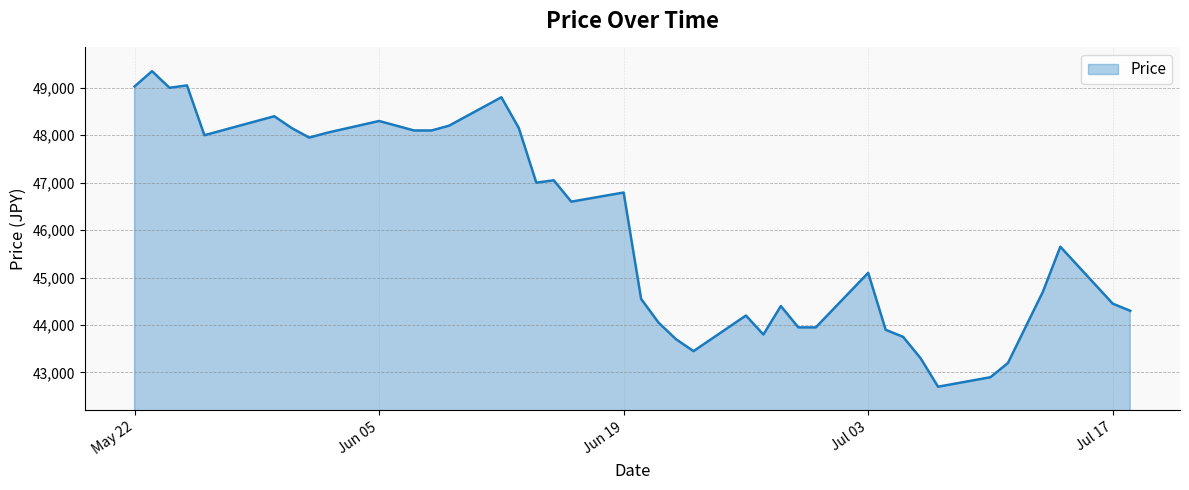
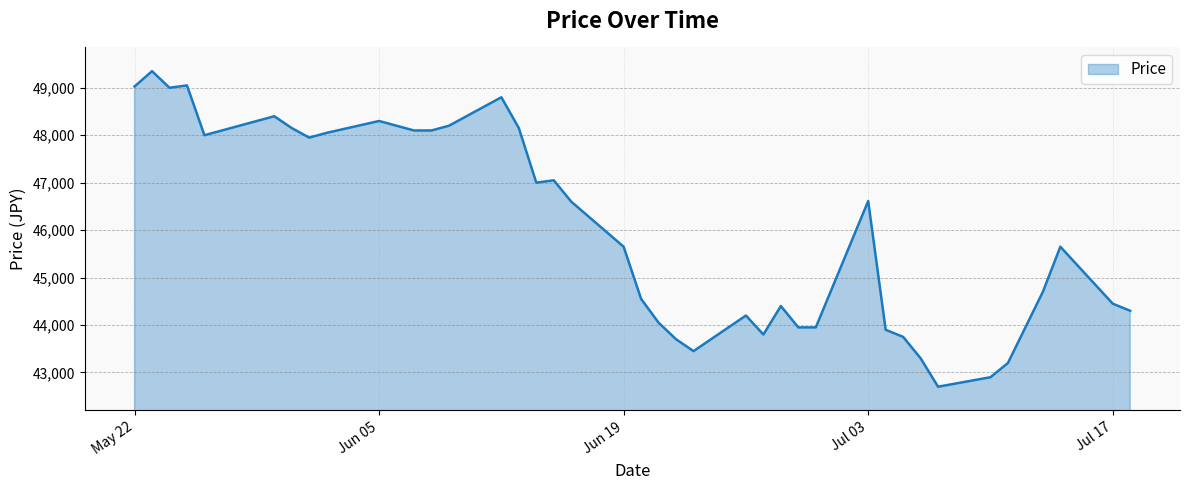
  {
    "May 22": "49,000",
    "Jun 05": "48,300",
-   "Jun 19": "46,800",
-   "Jul 03": "45,100",
+   "Jun 19": "45,700",
+   "Jul 03": "46,600",
    "Jul 17": "44,500"
  }
